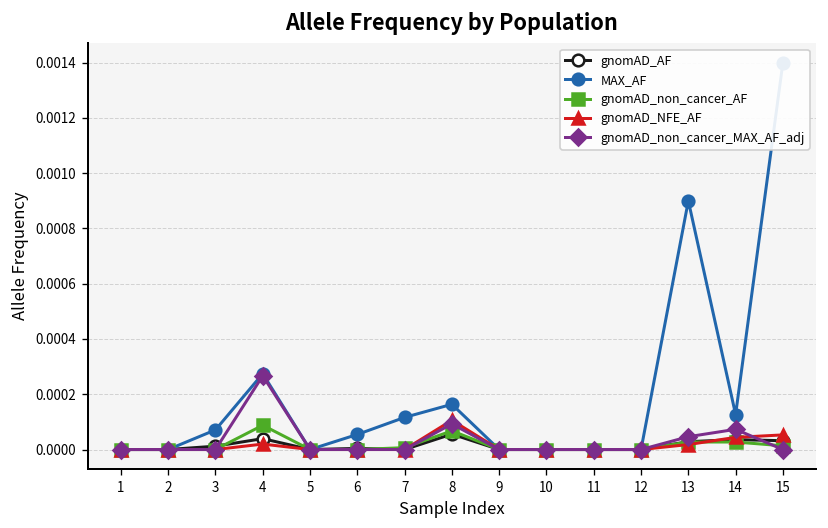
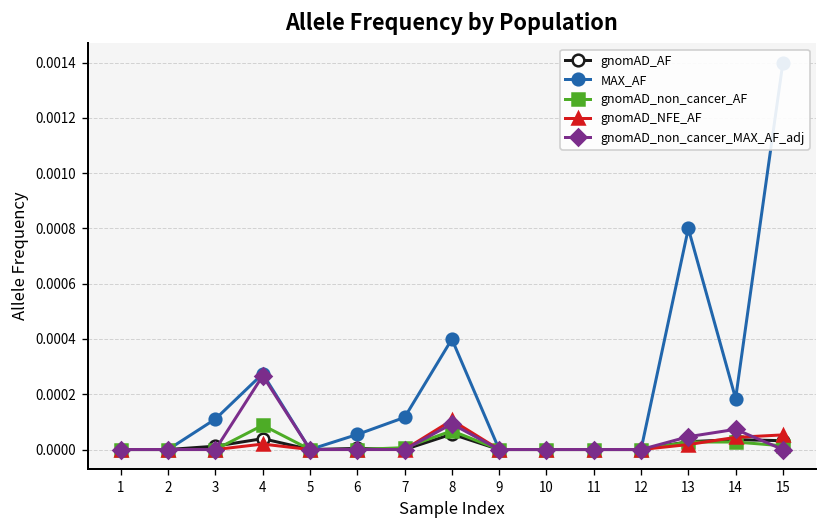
  {
    "gnomAD_AF": {
      "3": 0.00001,
      "4": 0.00004,
      "8": 0.00006,
      "15": 0.00003
    },
    "MAX_AF": {
-     "3": 0.00007,
+     "3": 0.00011,
      "6": 0.00005,
      "7": 0.00012,
-     "8": 0.00016,
-     "13": 0.0009,
-     "14": 0.00013
+     "8": 0.00040,
+     "13": 0.0008,
+     "14": 0.00018
    },
    "gnomAD_non_cancer_AF": {
      "4": 0.00009,
      "8": 0.00007,
      "15": 0.00001
    },
    "gnomAD_NFE_AF": {
      "4": 0.00002,
      "8": 0.00011,
      "15": 0.00005
    },
    "gnomAD_non_cancer_MAX_AF_adj": {
      "8": 0.00009,
      "13": 0.00005,
      "14": 0.00007,
      "15": 0.00000
    }
  }
